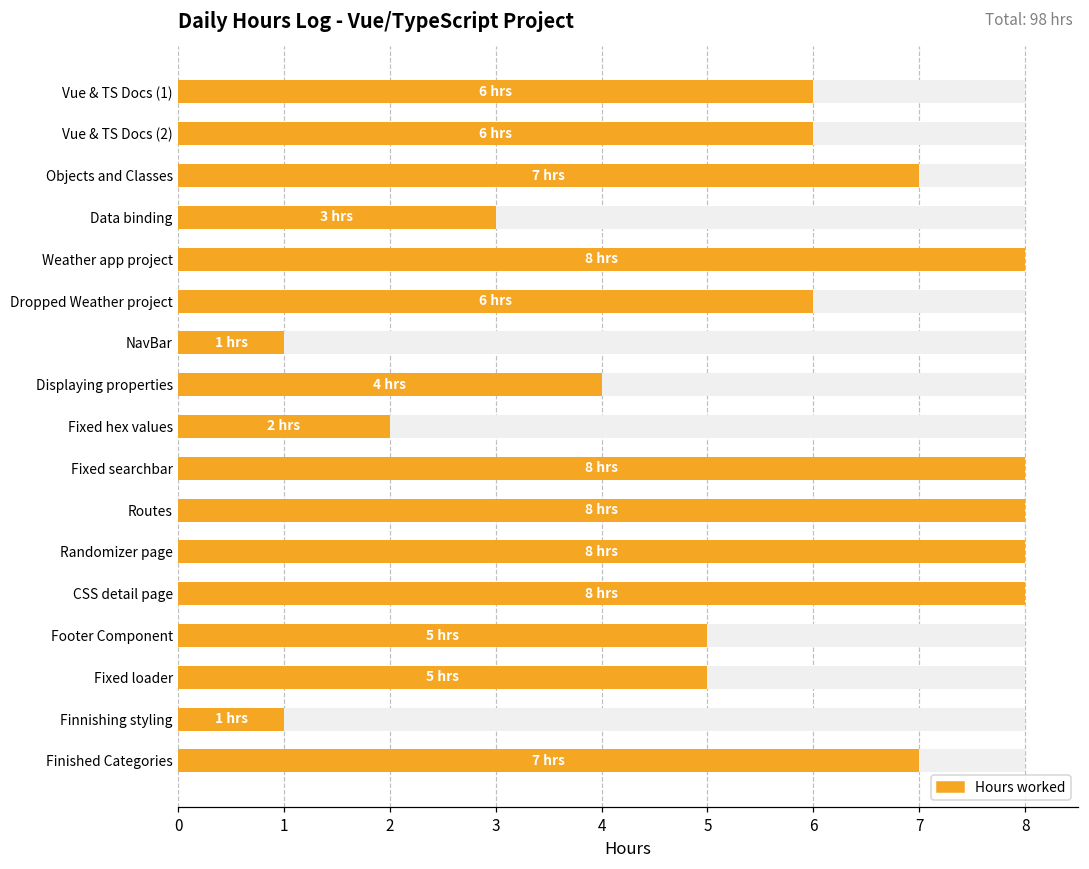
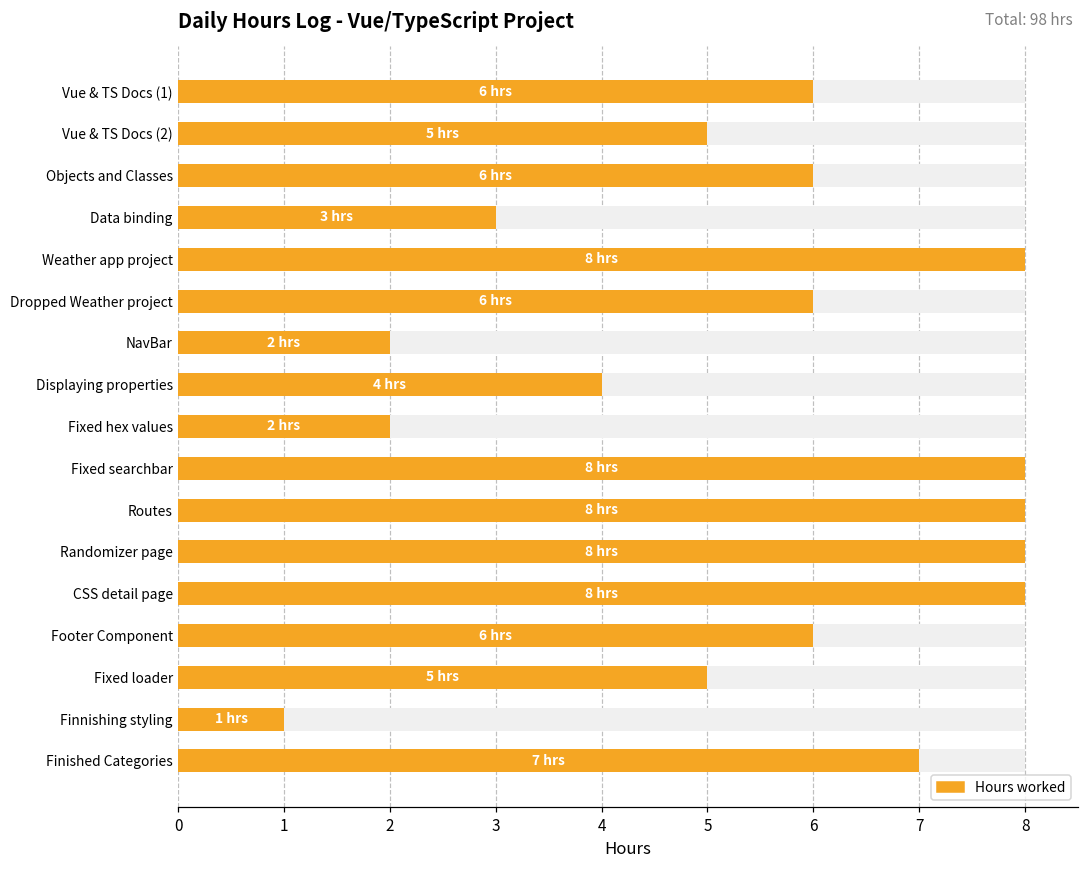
  {
    "Hours worked": {
-     "Vue & TS Docs (2)": 6,
-     "Objects and Classes": 7,
+     "Vue & TS Docs (2)": 5,
+     "Objects and Classes": 6,
      "Weather app project": 8,
-     "NavBar": 1,
+     "NavBar": 2,
      "Fixed searchbar": 8,
      "Routes": 8,
      "Randomizer page": 8,
      "CSS detail page": 8,
-     "Footer Component": 5
+     "Footer Component": 6
    }
  }
